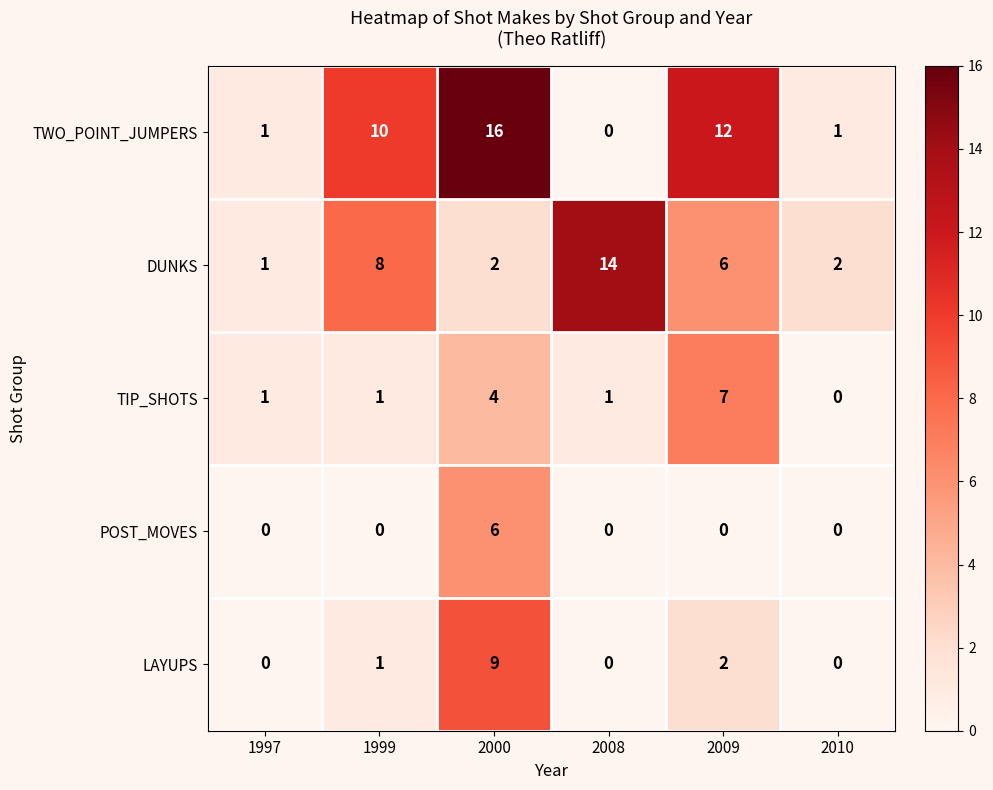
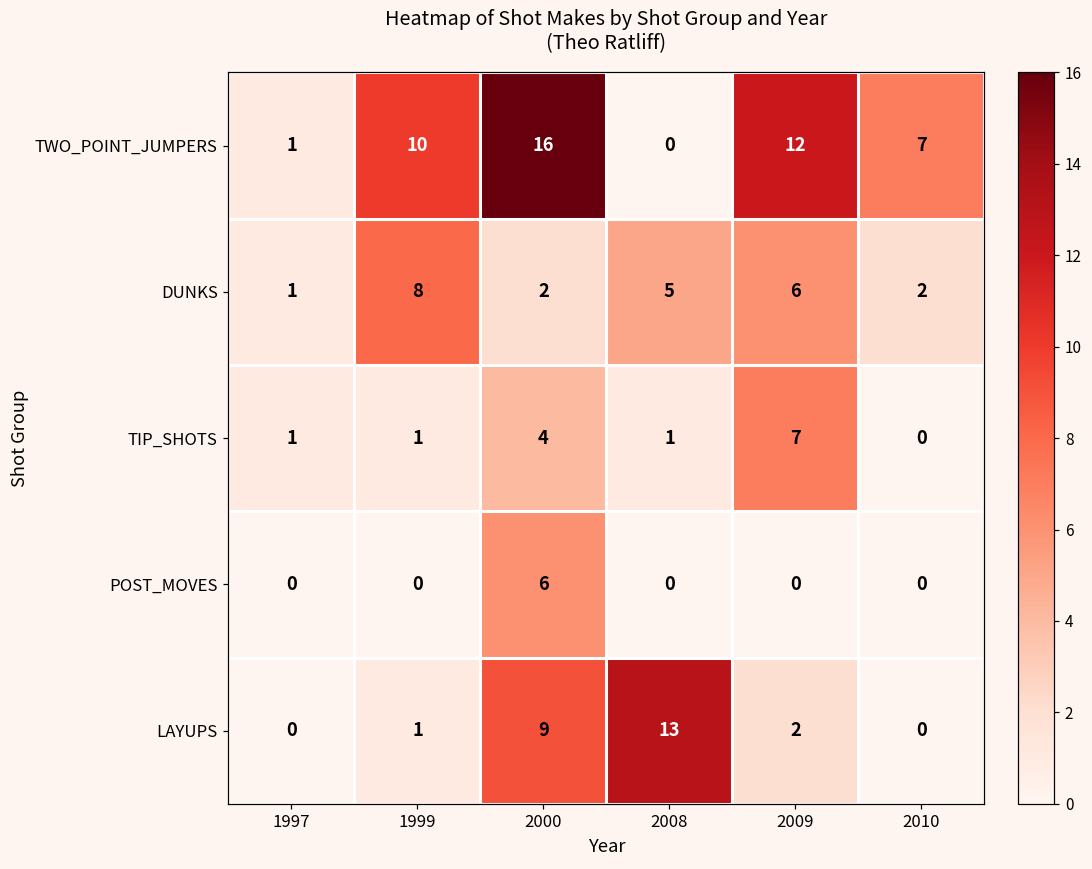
  {
    "TWO_POINT_JUMPERS": {
      "1997": 1,
      "1999": 10,
      "2000": 16,
      "2008": 0,
      "2009": 12,
-     "2010": 1
+     "2010": 7
    },
    "DUNKS": {
      "1997": 1,
      "1999": 8,
      "2000": 2,
-     "2008": 14,
+     "2008": 5,
      "2009": 6,
      "2010": 2
    },
    "TIP_SHOTS": {
      "1997": 1,
      "1999": 1,
      "2000": 4,
      "2008": 1,
      "2009": 7,
      "2010": 0
    },
    "POST_MOVES": {
      "1997": 0,
      "1999": 0,
      "2000": 6,
      "2008": 0,
      "2009": 0,
      "2010": 0
    },
    "LAYUPS": {
      "1997": 0,
      "1999": 1,
      "2000": 9,
-     "2008": 0,
+     "2008": 13,
      "2009": 2,
      "2010": 0
    }
  }
